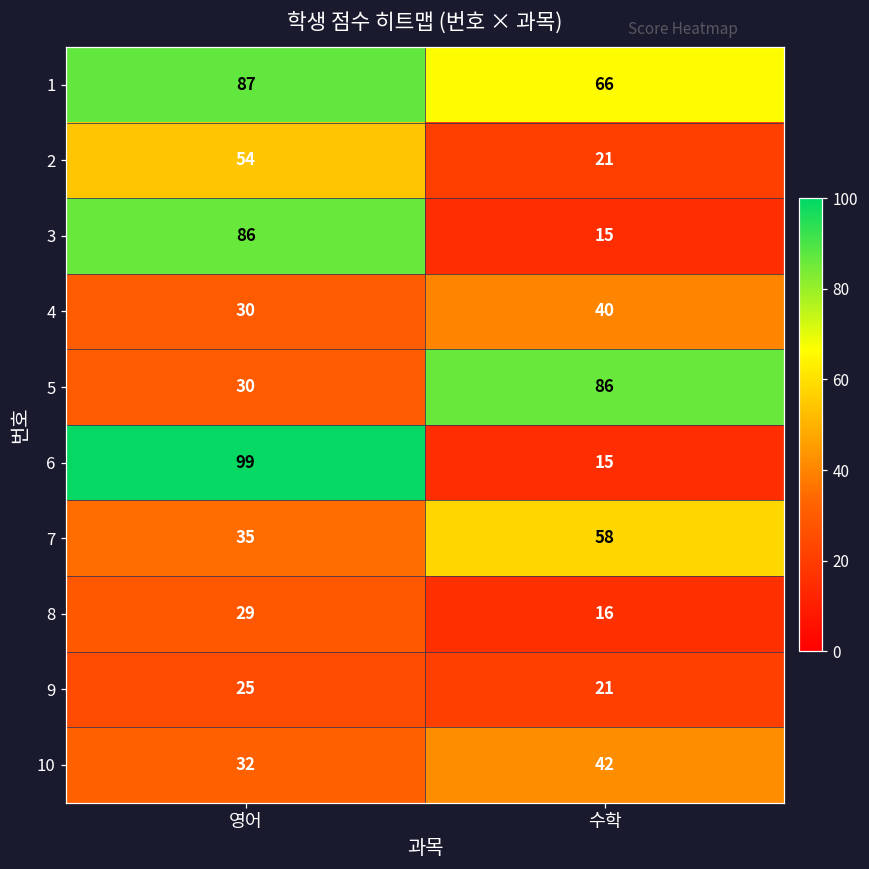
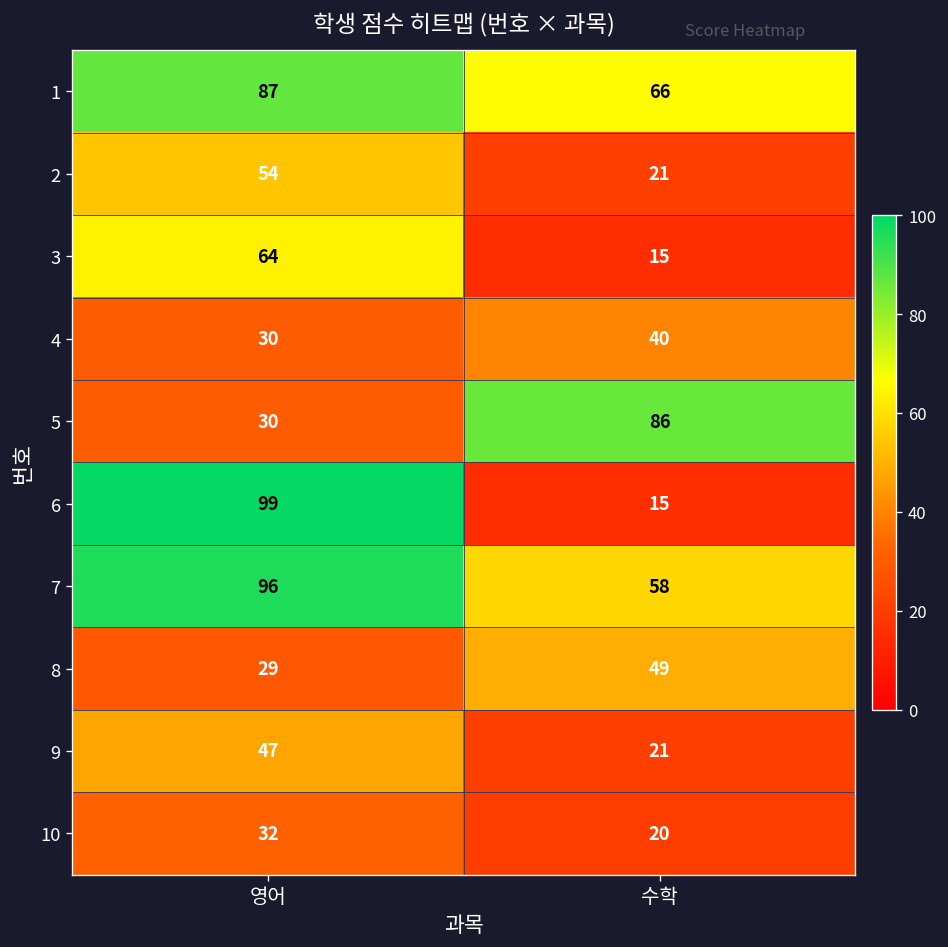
  {
    "1": {
      "영어": 87,
      "수학": 66
    },
    "2": {
      "영어": 54,
      "수학": 21
    },
    "3": {
-     "영어": 86,
+     "영어": 64,
      "수학": 15
    },
    "4": {
      "영어": 30,
      "수학": 40
    },
    "5": {
      "영어": 30,
      "수학": 86
    },
    "6": {
      "영어": 99,
      "수학": 15
    },
    "7": {
-     "영어": 35,
+     "영어": 96,
      "수학": 58
    },
    "8": {
      "영어": 29,
-     "수학": 16
+     "수학": 49
    },
    "9": {
-     "영어": 25,
+     "영어": 47,
      "수학": 21
    },
    "10": {
      "영어": 32,
-     "수학": 42
+     "수학": 20
    }
  }
